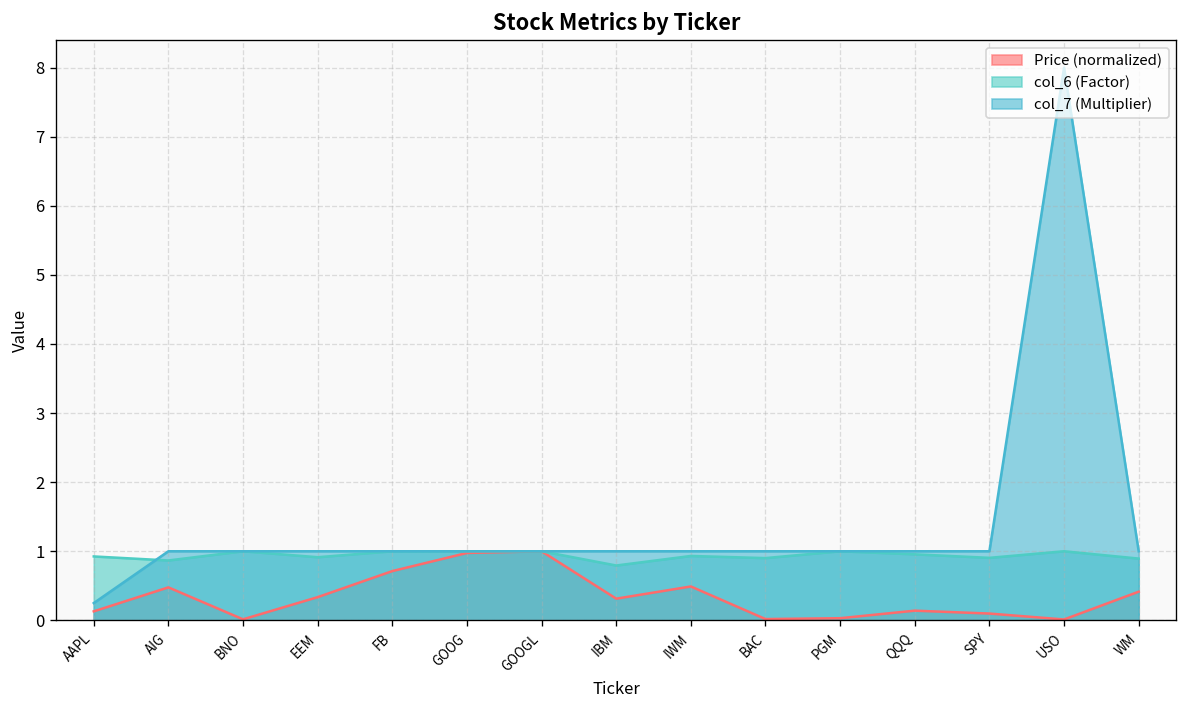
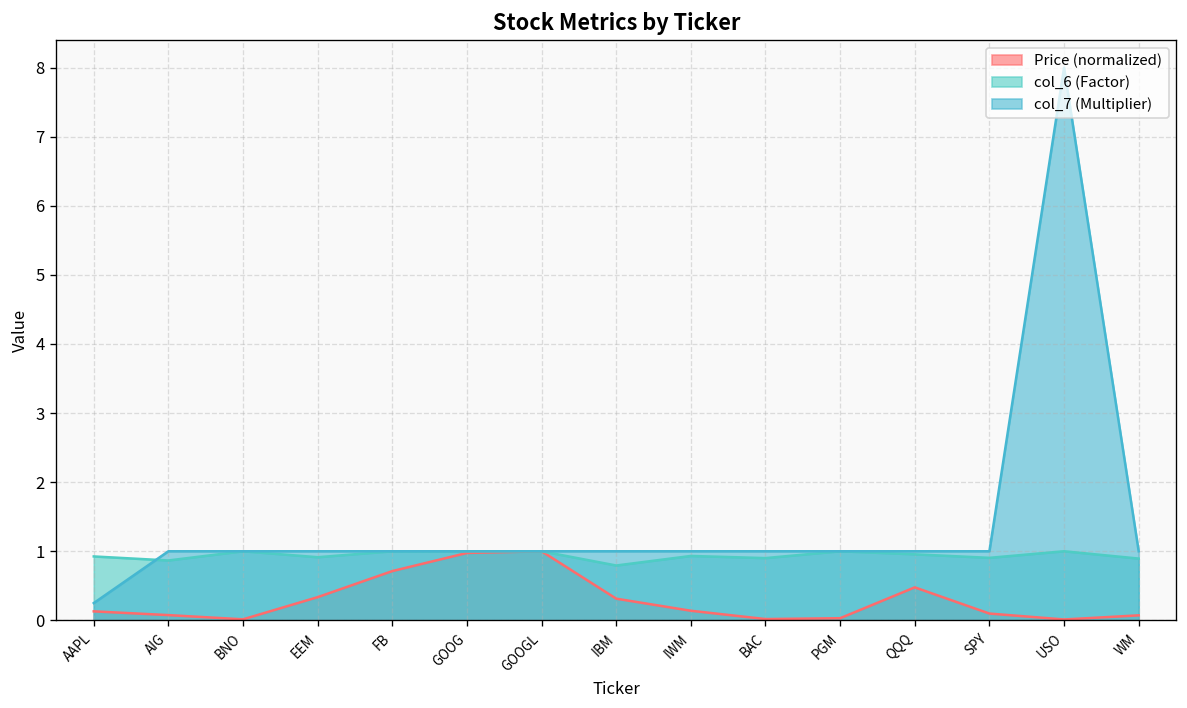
  {
    "Price (normalized)": {
      "AAPL": 0.1,
-     "AIG": 0.5,
+     "AIG": 0.1,
      "BNO": 0.0,
      "EEM": 0.3,
      "FB": 0.7,
      "IBM": 0.3,
-     "IWM": 0.5,
+     "IWM": 0.1,
      "BAC": 0.0,
      "PGM": 0.0,
-     "QQQ": 0.1,
+     "QQQ": 0.5,
      "SPY": 0.1,
      "USO": 0.0,
-     "WM": 0.4
+     "WM": 0.1
    }
  }
